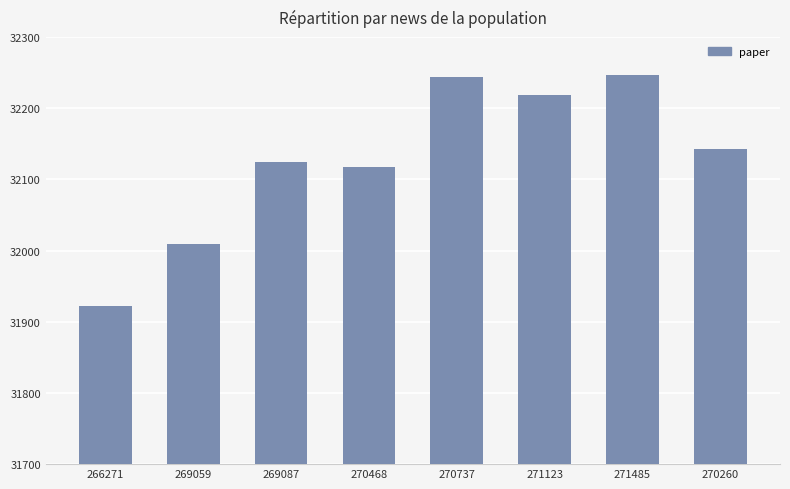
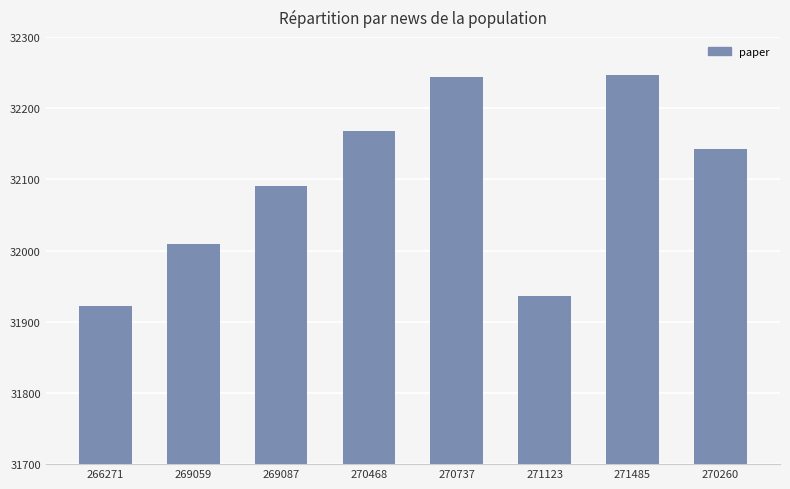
  {
    "266271": 31920,
    "269059": 32010,
-   "269087": 32130,
-   "270468": 32120,
+   "269087": 32090,
+   "270468": 32170,
    "270737": 32240,
-   "271123": 32220,
+   "271123": 31940,
    "271485": 32250,
    "270260": 32140
  }
